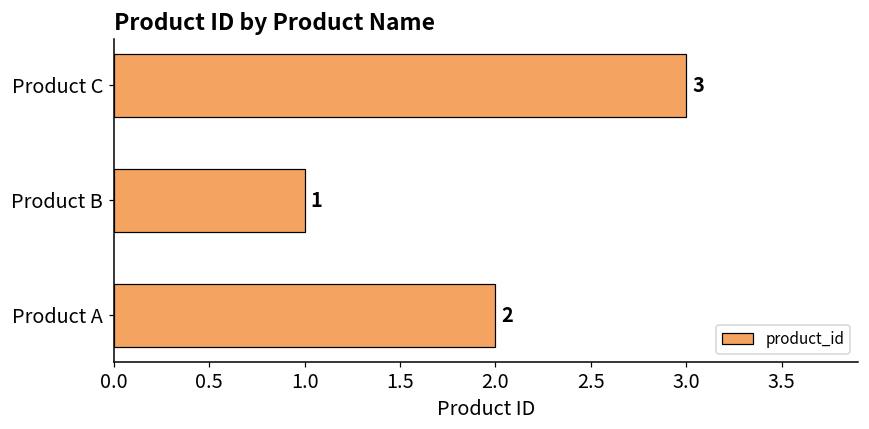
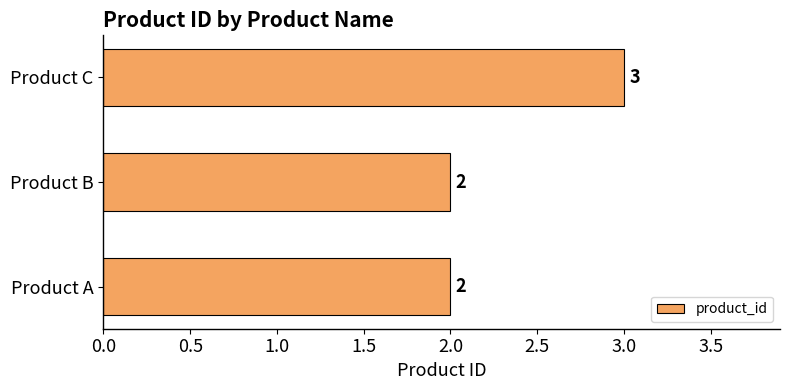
  {
    "Product C": 3,
-   "Product B": 1,
+   "Product B": 2,
    "Product A": 2
  }
